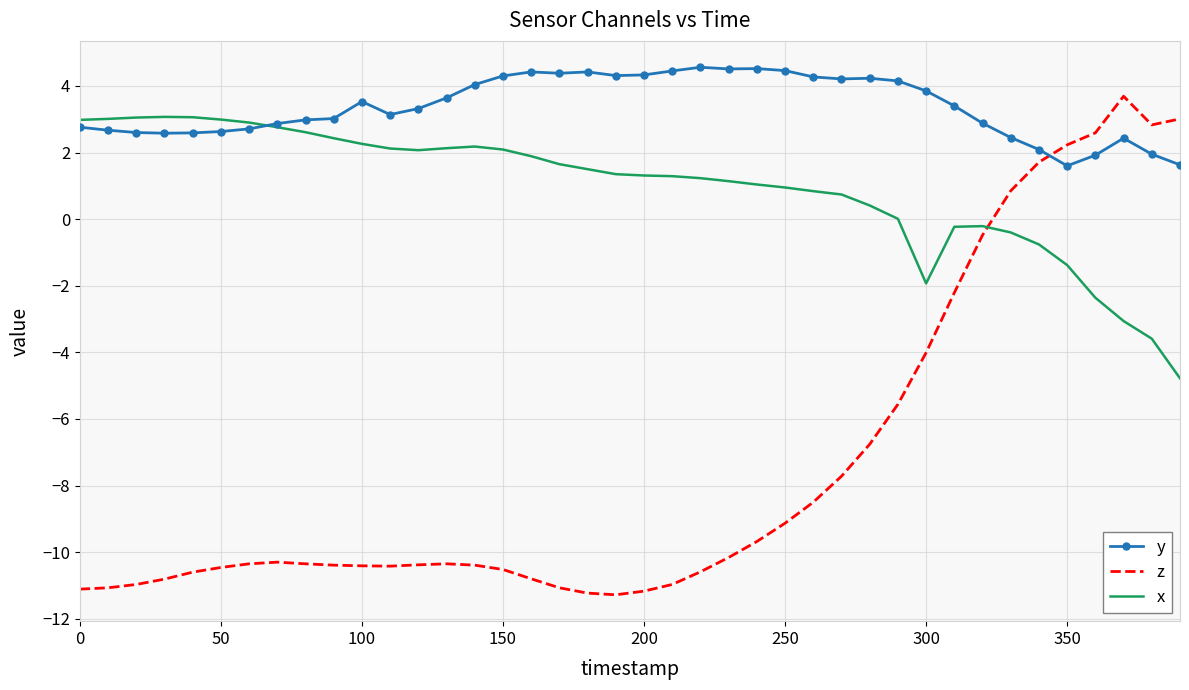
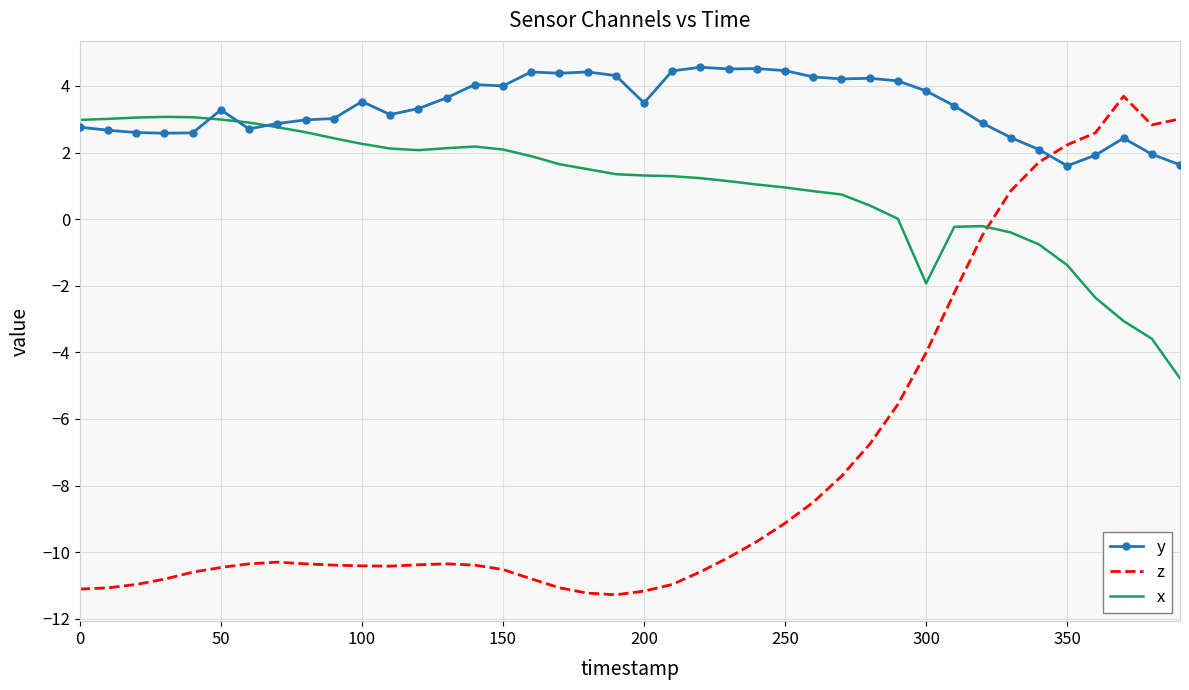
  {
    "y": {
      "0": 2.8,
-     "50": 2.6,
+     "50": 3.3,
      "100": 3.5,
-     "150": 4.3,
-     "200": 4.3,
+     "150": 4.0,
+     "200": 3.5,
      "250": 4.5,
      "300": 3.9,
      "350": 1.6
    },
    "z": {
      "0": -11.1,
      "50": -10.5,
      "100": -10.4,
      "150": -10.5,
      "200": -11.2,
      "250": -9.1,
      "300": -4.0,
      "350": 2.2
    },
    "x": {
      "0": 3.0,
      "50": 3.0,
      "100": 2.3,
      "150": 2.1,
      "200": 1.3,
      "250": 1.0,
      "300": -1.9,
      "350": -1.4
    }
  }
